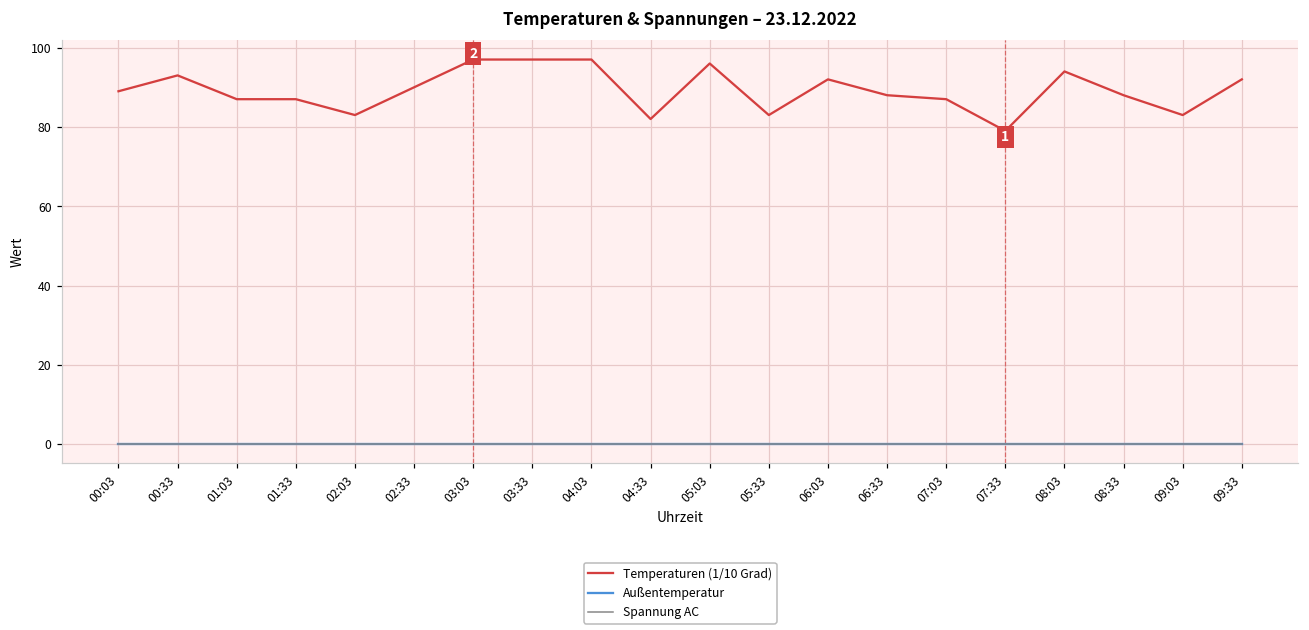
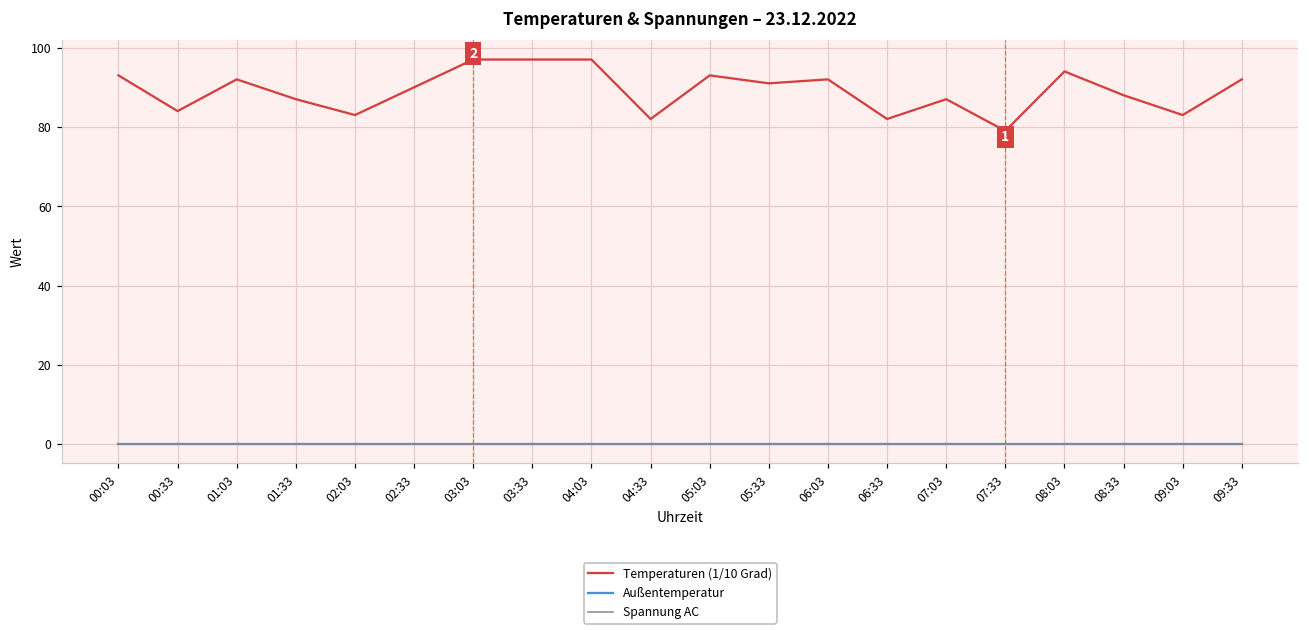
  {
    "Temperaturen (1/10 Grad)": {
-     "00:03": 89,
-     "00:33": 93,
-     "01:03": 87,
+     "00:03": 93,
+     "00:33": 84,
+     "01:03": 92,
      "01:33": 87,
      "02:03": 83,
      "02:33": 90,
      "03:33": 97,
      "04:03": 97,
      "04:33": 82,
-     "05:03": 96,
-     "05:33": 83,
+     "05:03": 93,
+     "05:33": 91,
      "06:03": 92,
-     "06:33": 88,
+     "06:33": 82,
      "07:03": 87,
      "08:03": 94,
      "08:33": 88,
      "09:03": 83,
      "09:33": 92
    },
    "Spannung AC": {
      "00:03": 0,
      "00:33": 0,
      "01:03": 0,
      "01:33": 0,
      "02:03": 0,
      "02:33": 0,
      "03:03": 0,
      "03:33": 0,
      "04:03": 0,
      "04:33": 0,
      "05:03": 0,
      "05:33": 0,
      "06:03": 0,
      "06:33": 0,
      "07:03": 0,
      "07:33": 0,
      "08:03": 0,
      "08:33": 0,
      "09:03": 0,
      "09:33": 0
    }
  }
